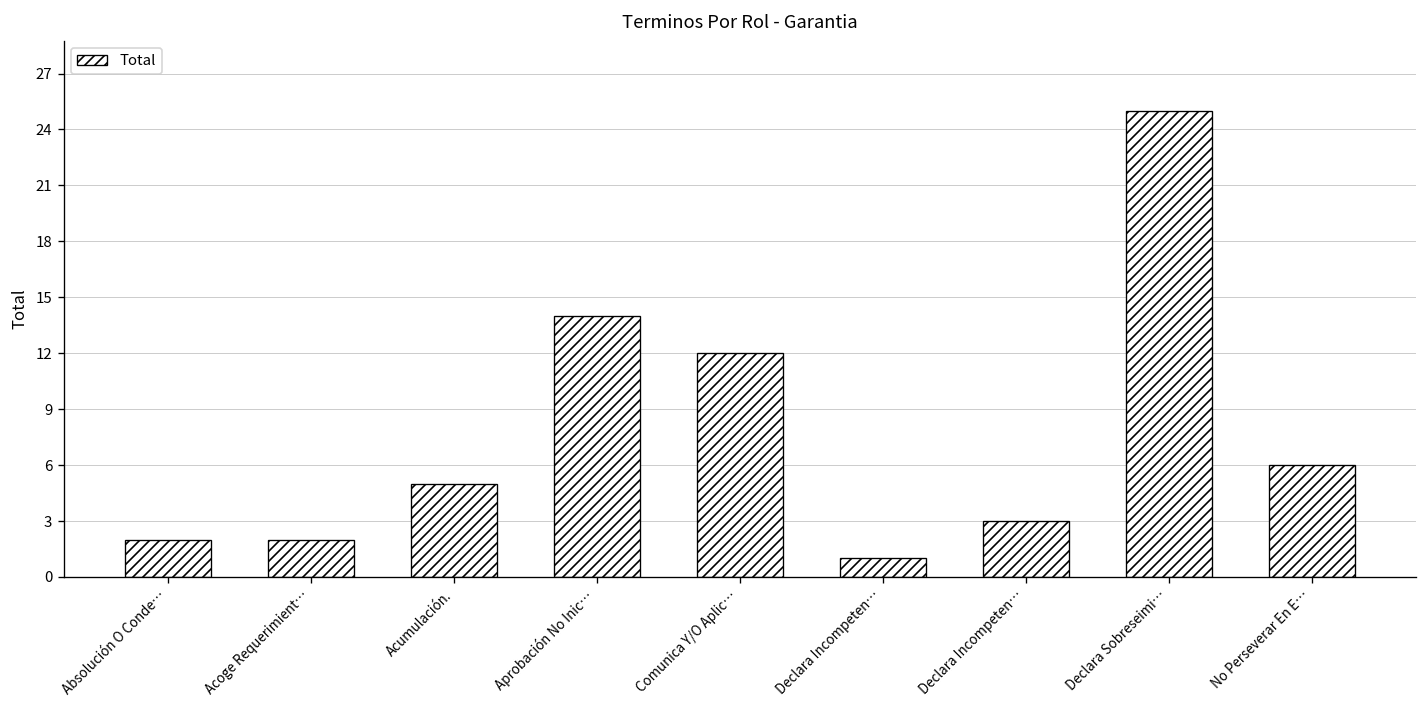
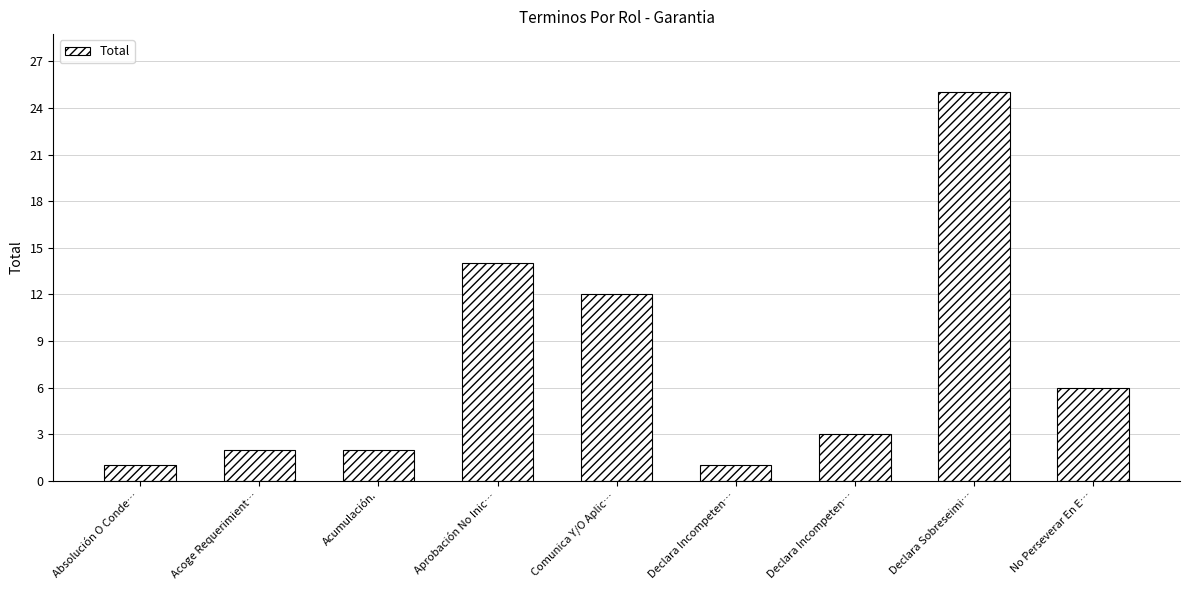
  {
-   "Absolución O Conde…": 2,
+   "Absolución O Conde…": 1,
    "Acoge Requerimient…": 2,
-   "Acumulación.": 5,
+   "Acumulación.": 2,
    "Aprobación No Inic…": 14,
    "Comunica Y/O Aplic…": 12,
    "Declara Sobreseimi…": 25,
    "No Perseverar En E…": 6
  }
